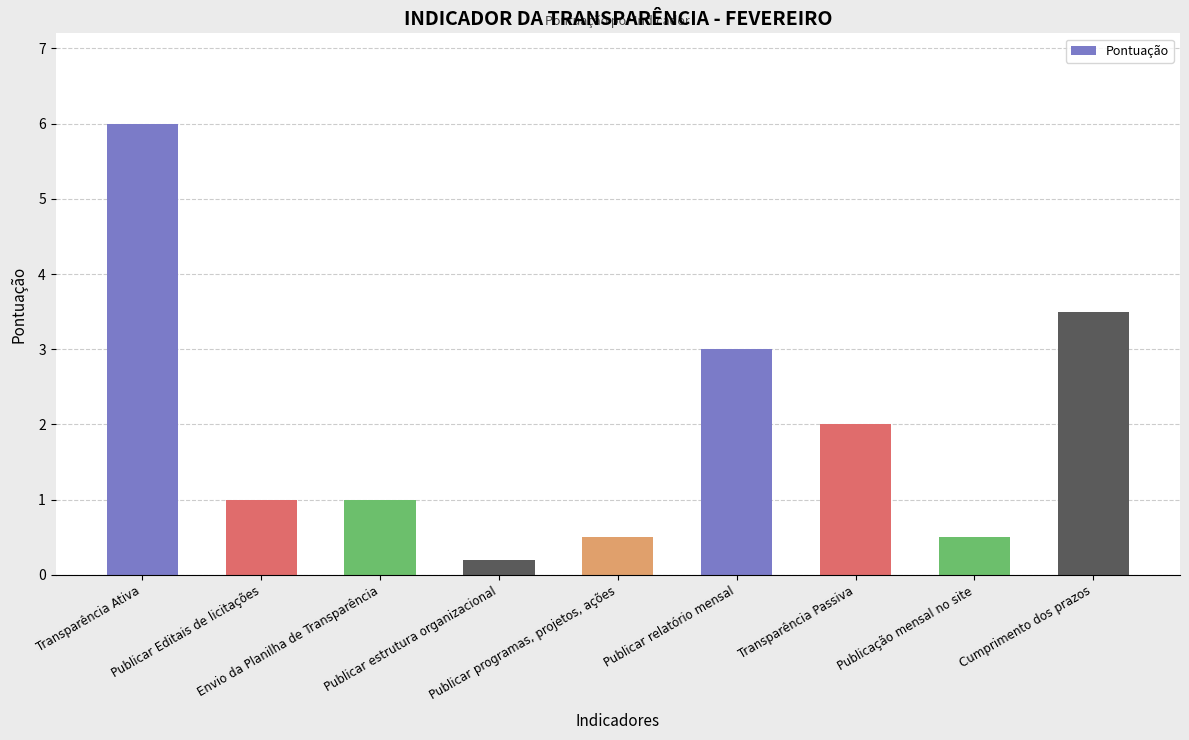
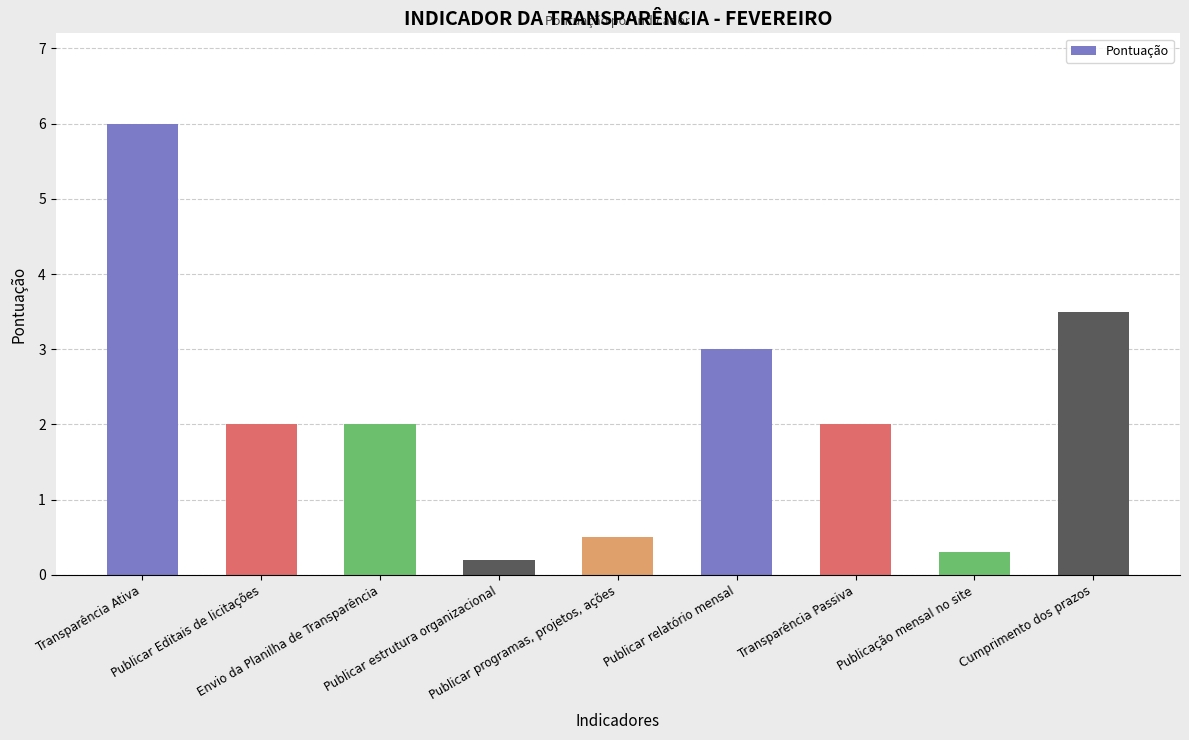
  {
    "Transparência Ativa": 6.0,
-   "Publicar Editais de licitações": 1,
-   "Envio da Planilha de Transparência": 1,
+   "Publicar Editais de licitações": 2,
+   "Envio da Planilha de Transparência": 2,
    "Publicar estrutura organizacional": 0.2,
    "Publicar programas, projetos, ações": 0.5,
    "Publicar relatório mensal": 3.0,
    "Transparência Passiva": 2.0,
-   "Publicação mensal no site": 0.5,
+   "Publicação mensal no site": 0.3,
    "Cumprimento dos prazos": 3.5
  }
